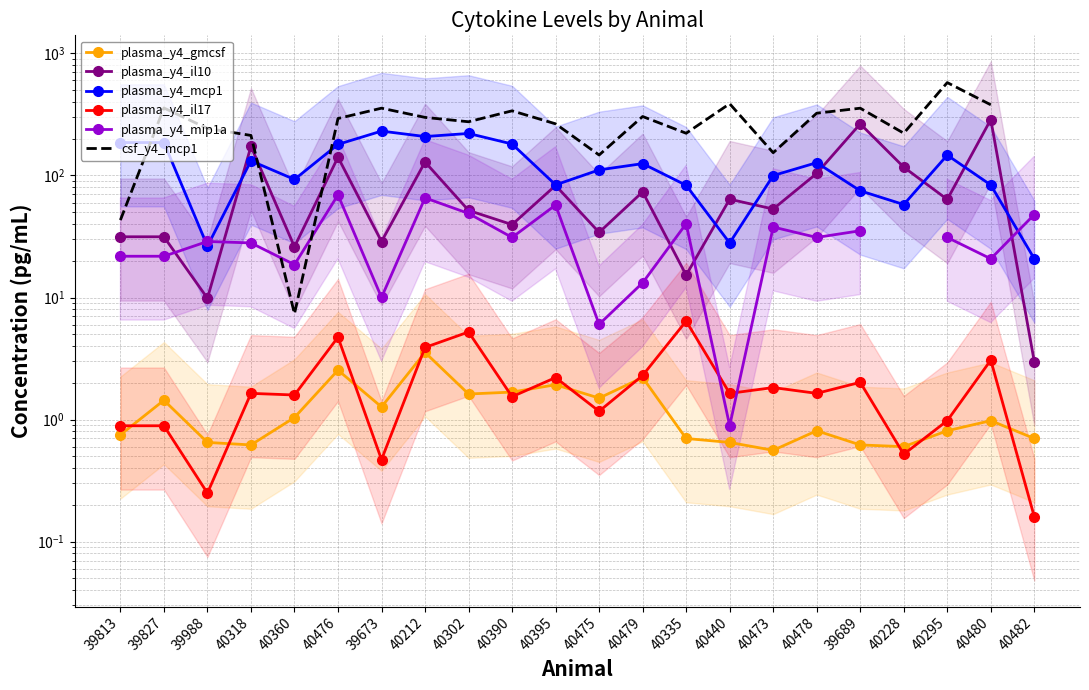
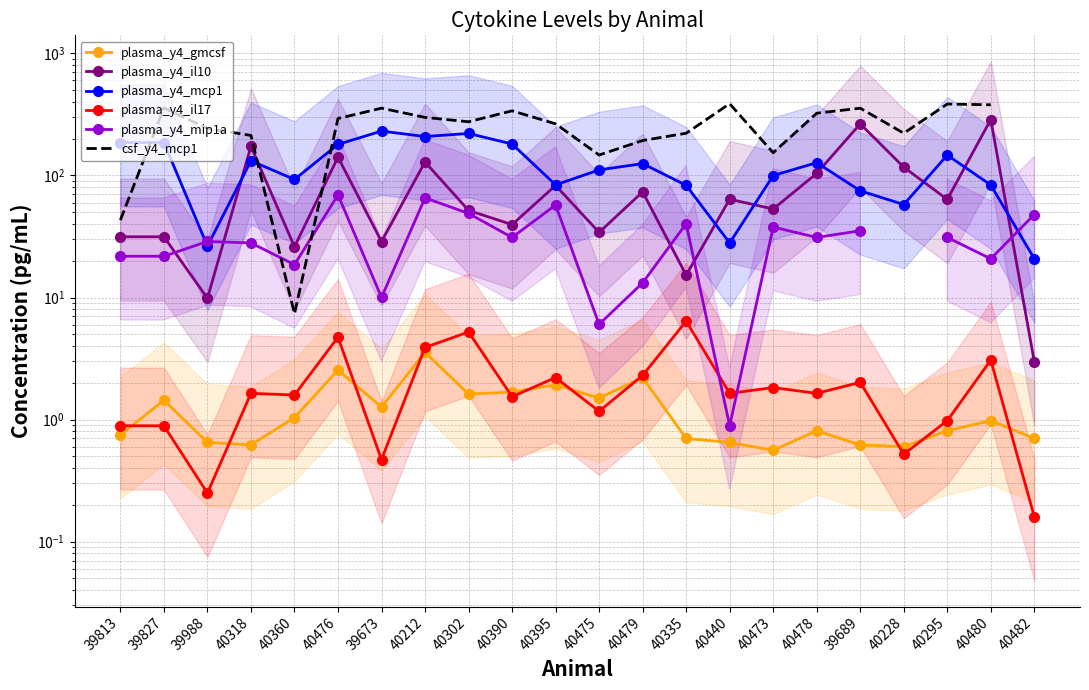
  {
    "plasma_y4_mip1a": {
      "39813": 22,
      "39827": 22,
      "40318": 28,
      "40360": 19,
      "40476": 70,
      "39673": 10,
      "40212": 70,
      "40302": 49,
      "40390": 31,
      "40395": 60,
      "40475": 6,
      "40479": 13,
      "40335": 40,
      "40440": 0.9,
      "40473": 38,
      "40478": 31,
      "39689": 35,
      "40295": 31,
      "40480": 21,
      "40482": 48
    },
    "csf_y4_mcp1": {
      "39813": 43,
      "40318": 210,
      "40360": 7,
      "40476": 290,
      "39673": 360,
      "40212": 300,
      "40302": 280,
      "40390": 340,
      "40395": 260,
      "40475": 150,
-     "40479": 300,
+     "40479": 190,
      "40335": 220,
      "40440": 390,
      "39689": 360,
      "40228": 220,
-     "40295": 600,
+     "40295": 380,
      "40480": 380
    }
  }
